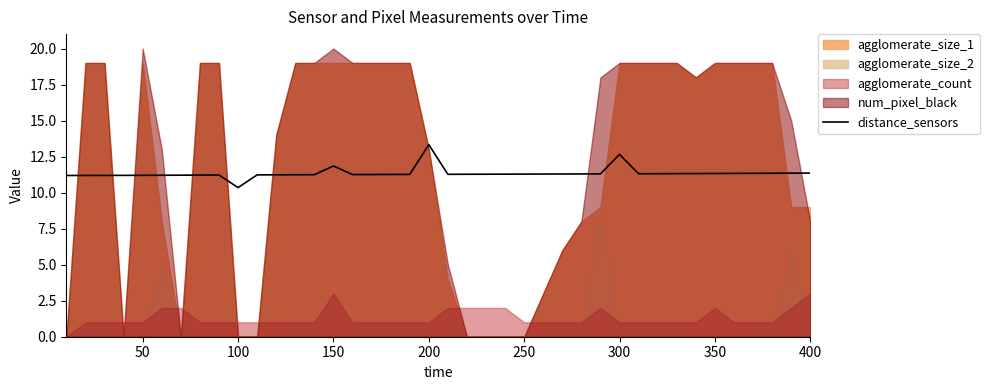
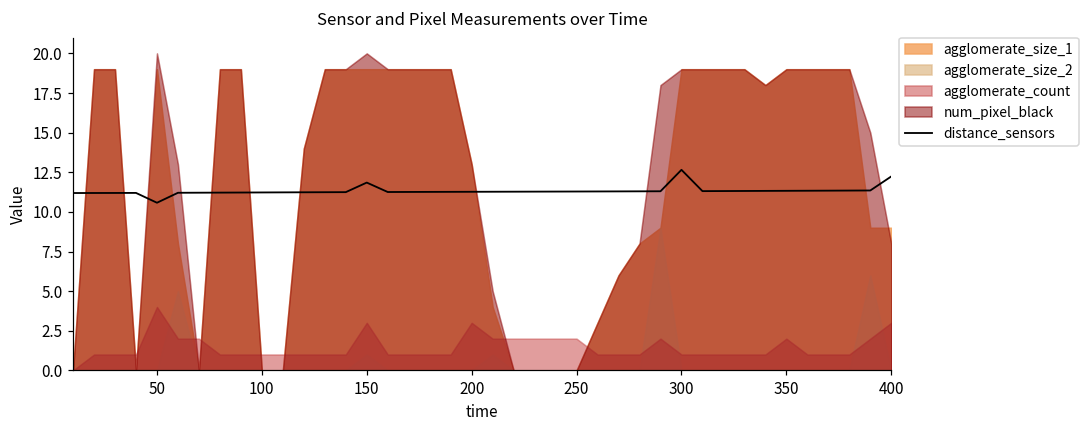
  {
    "distance_sensors": {
-     "50": 11.2,
-     "100": 10.3,
+     "50": 10.6,
+     "100": 11.2,
      "150": 11.8,
-     "200": 13.3,
+     "200": 11.3,
      "250": 11.3,
      "300": 12.7,
      "350": 11.3,
-     "400": 11.4
+     "400": 12.2
    },
    "agglomerate_count": {
-     "50": 1,
+     "50": 4,
      "100": 1,
      "150": 3,
-     "200": 1,
-     "250": 1,
+     "200": 3,
+     "250": 2,
      "300": 1,
      "350": 2,
      "400": 3
    },
    "num_pixel_black": {
      "50": 20.0,
      "150": 20.0,
      "400": 8.0
    }
  }
